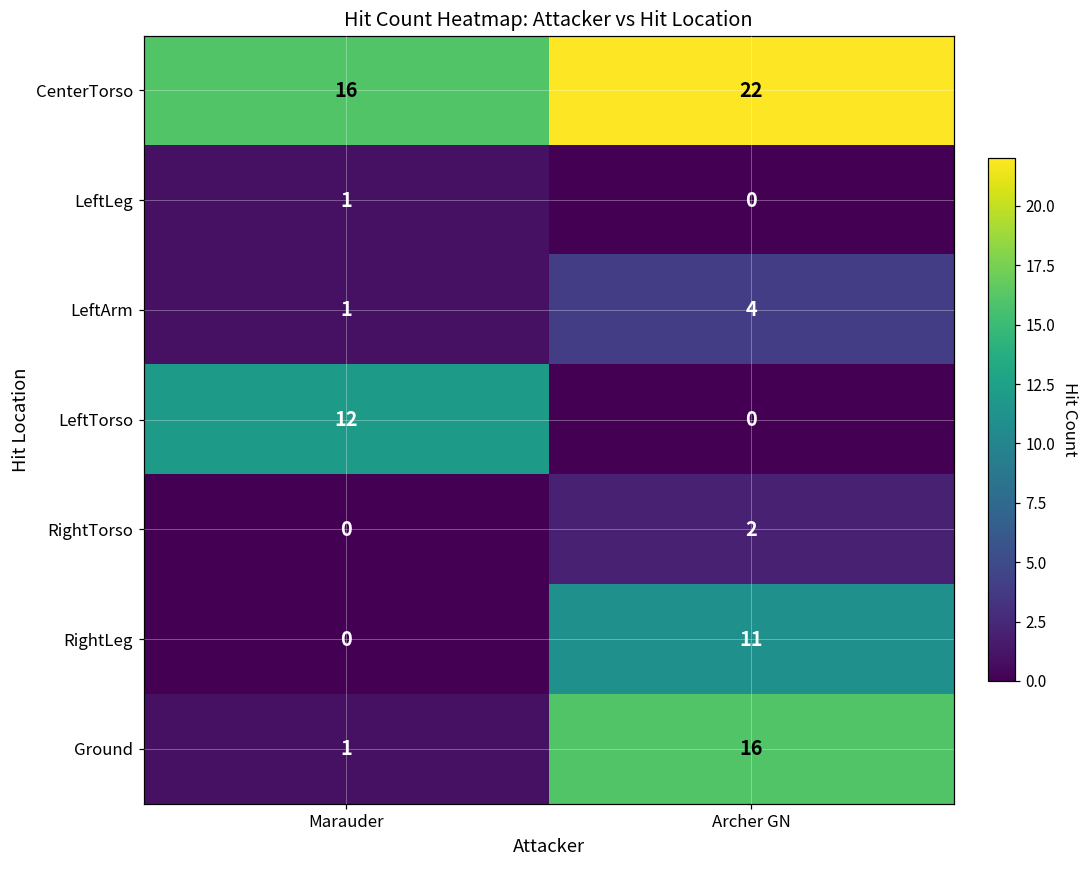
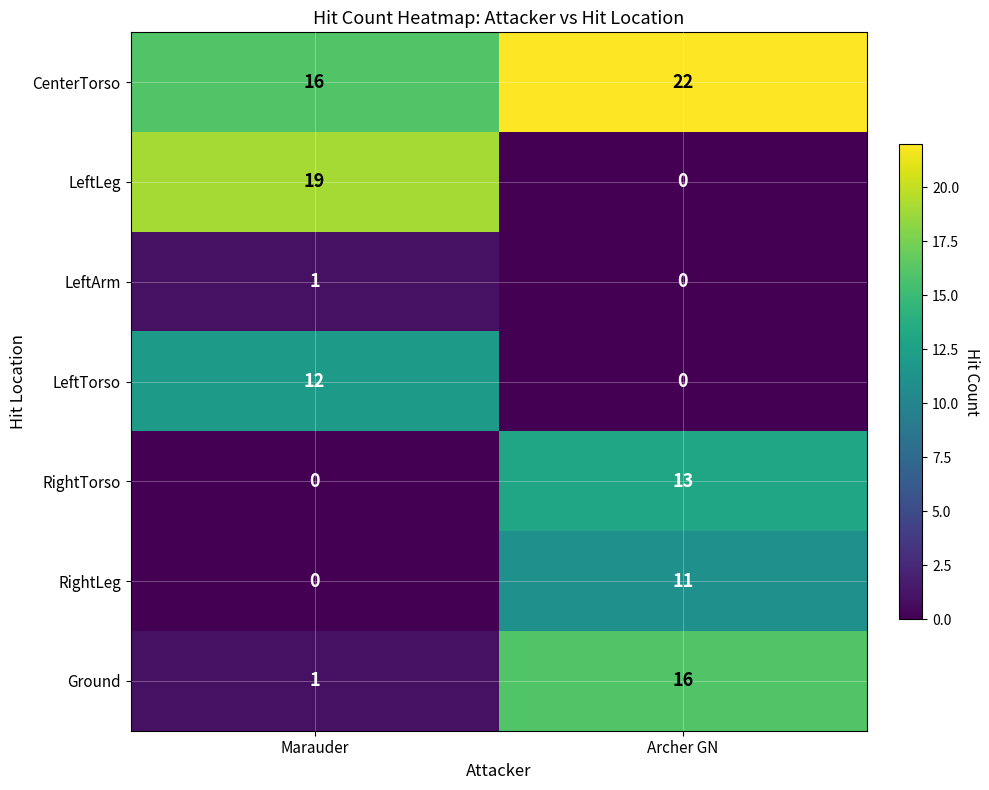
  {
    "CenterTorso": {
      "Marauder": 16,
      "Archer GN": 22
    },
    "LeftLeg": {
-     "Marauder": 1,
+     "Marauder": 19,
      "Archer GN": 0
    },
    "LeftArm": {
      "Marauder": 1,
-     "Archer GN": 4
+     "Archer GN": 0
    },
    "LeftTorso": {
      "Marauder": 12,
      "Archer GN": 0
    },
    "RightTorso": {
      "Marauder": 0,
-     "Archer GN": 2
+     "Archer GN": 13
    },
    "RightLeg": {
      "Marauder": 0,
      "Archer GN": 11
    },
    "Ground": {
      "Marauder": 1,
      "Archer GN": 16
    }
  }
